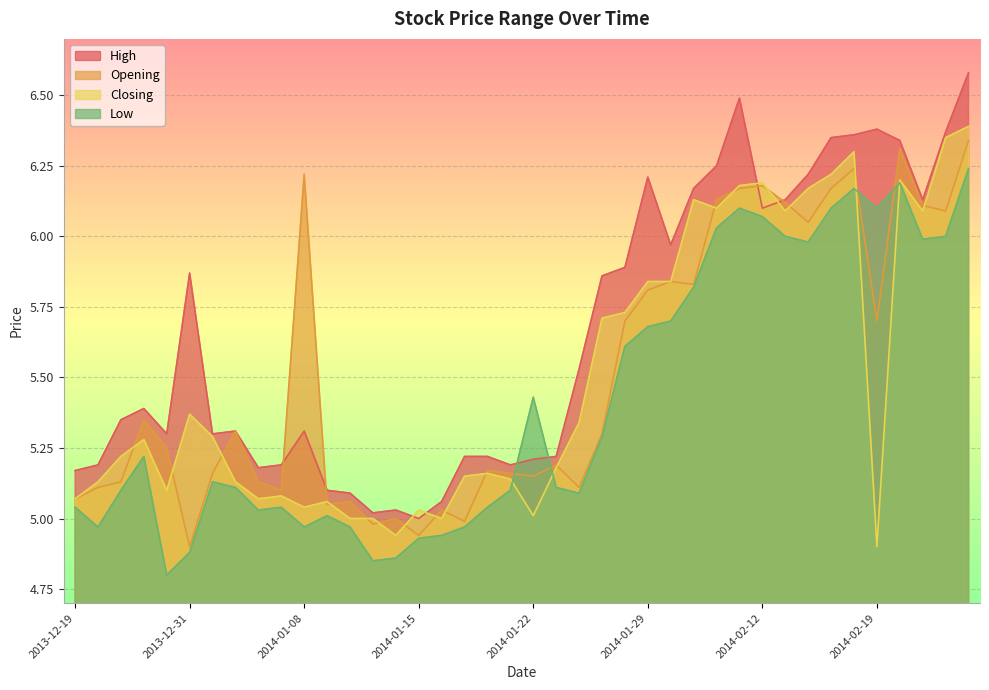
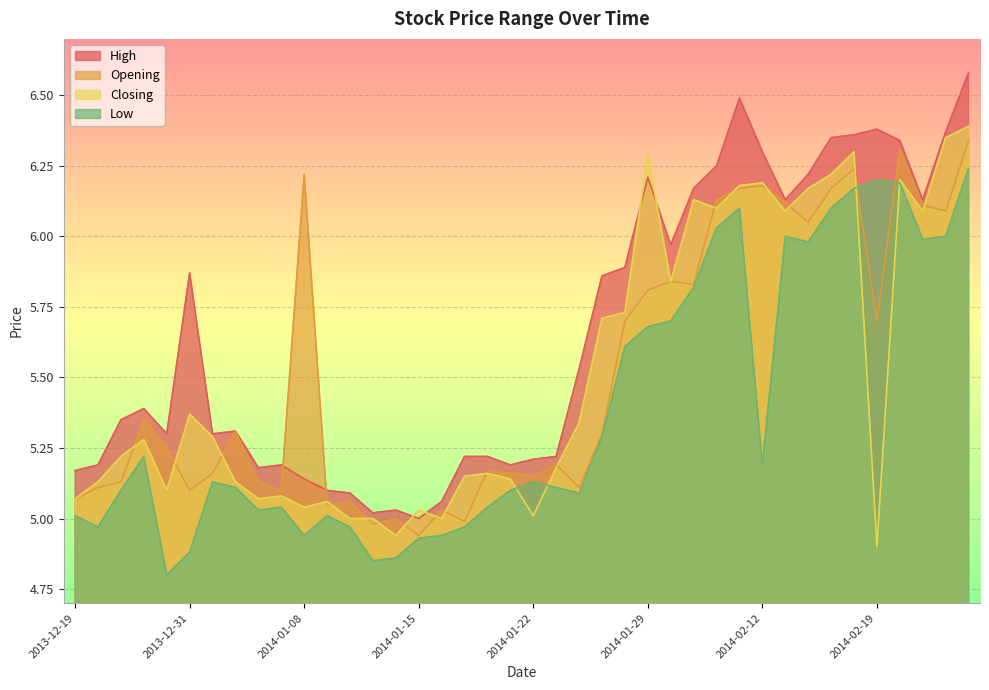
  {
    "High": {
      "2013-12-19": 5.17,
      "2013-12-31": 5.87,
-     "2014-01-08": 5.31,
+     "2014-01-08": 5.14,
      "2014-01-15": 5.00,
      "2014-01-22": 5.21,
      "2014-01-29": 6.21,
-     "2014-02-12": 6.1,
+     "2014-02-12": 6.3,
      "2014-02-19": 6.38
    },
    "Opening": {
-     "2013-12-31": 4.9,
+     "2013-12-31": 5.1,
      "2014-01-08": 6.22,
      "2014-01-15": 4.94,
      "2014-01-22": 5.15,
      "2014-01-29": 5.81,
      "2014-02-12": 6.18,
      "2014-02-19": 5.7
    },
    "Closing": {
      "2013-12-31": 5.37,
      "2014-01-08": 5.04,
      "2014-01-15": 5.03,
      "2014-01-22": 5.01,
-     "2014-01-29": 5.84,
+     "2014-01-29": 6.29,
      "2014-02-12": 6.19,
      "2014-02-19": 4.90
    },
    "Low": {
-     "2013-12-19": 5.04,
+     "2013-12-19": 5.01,
      "2013-12-31": 4.88,
-     "2014-01-08": 4.97,
+     "2014-01-08": 4.94,
      "2014-01-15": 4.93,
-     "2014-01-22": 5.43,
+     "2014-01-22": 5.13,
      "2014-01-29": 5.68,
-     "2014-02-12": 6.07,
-     "2014-02-19": 6.1
+     "2014-02-12": 5.19,
+     "2014-02-19": 6.2
    }
  }
